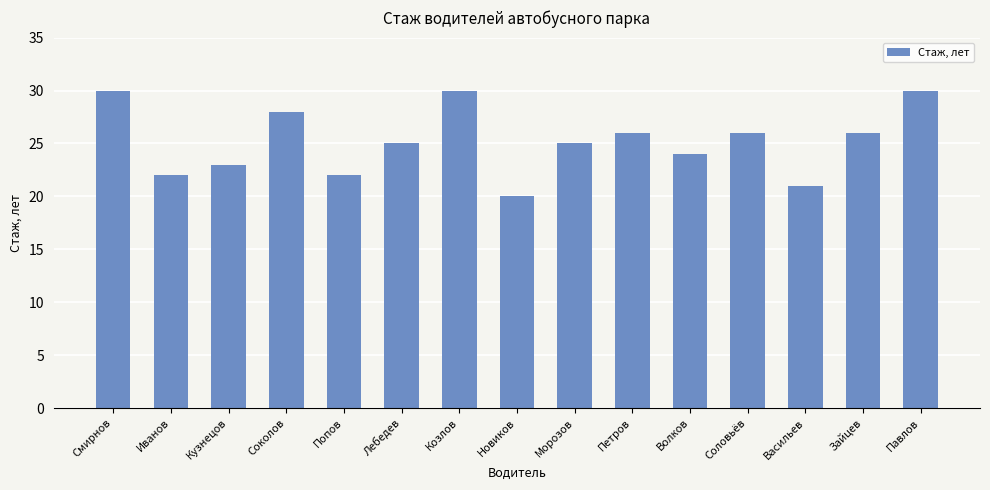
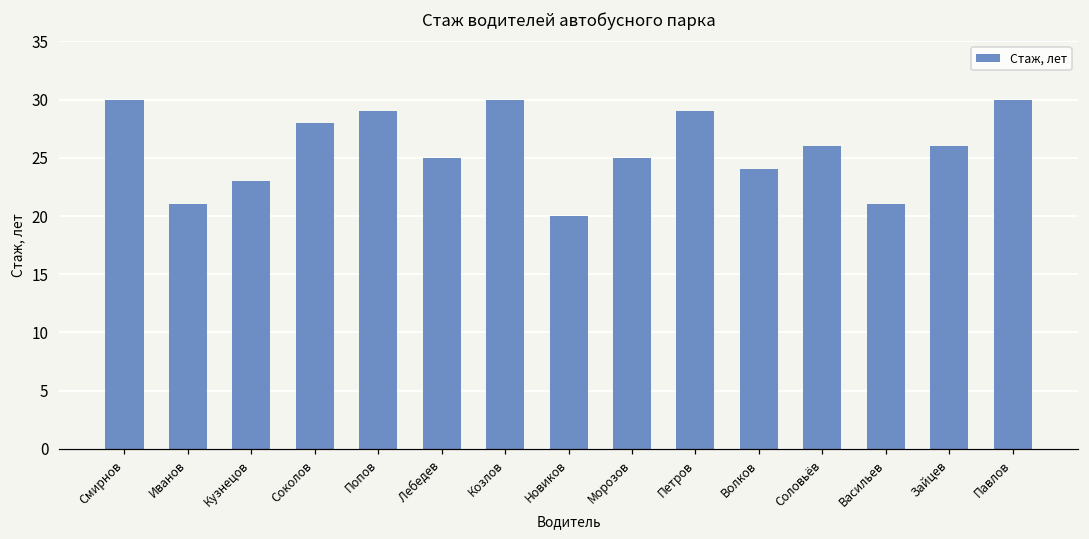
  {
    "Смирнов": 30,
-   "Иванов": 22,
+   "Иванов": 21,
    "Кузнецов": 23,
    "Соколов": 28,
-   "Попов": 22,
+   "Попов": 29,
    "Лебедев": 25,
    "Козлов": 30,
    "Новиков": 20,
    "Морозов": 25,
-   "Петров": 26,
+   "Петров": 29,
    "Волков": 24,
    "Соловьёв": 26,
    "Васильев": 21,
    "Зайцев": 26,
    "Павлов": 30
  }
